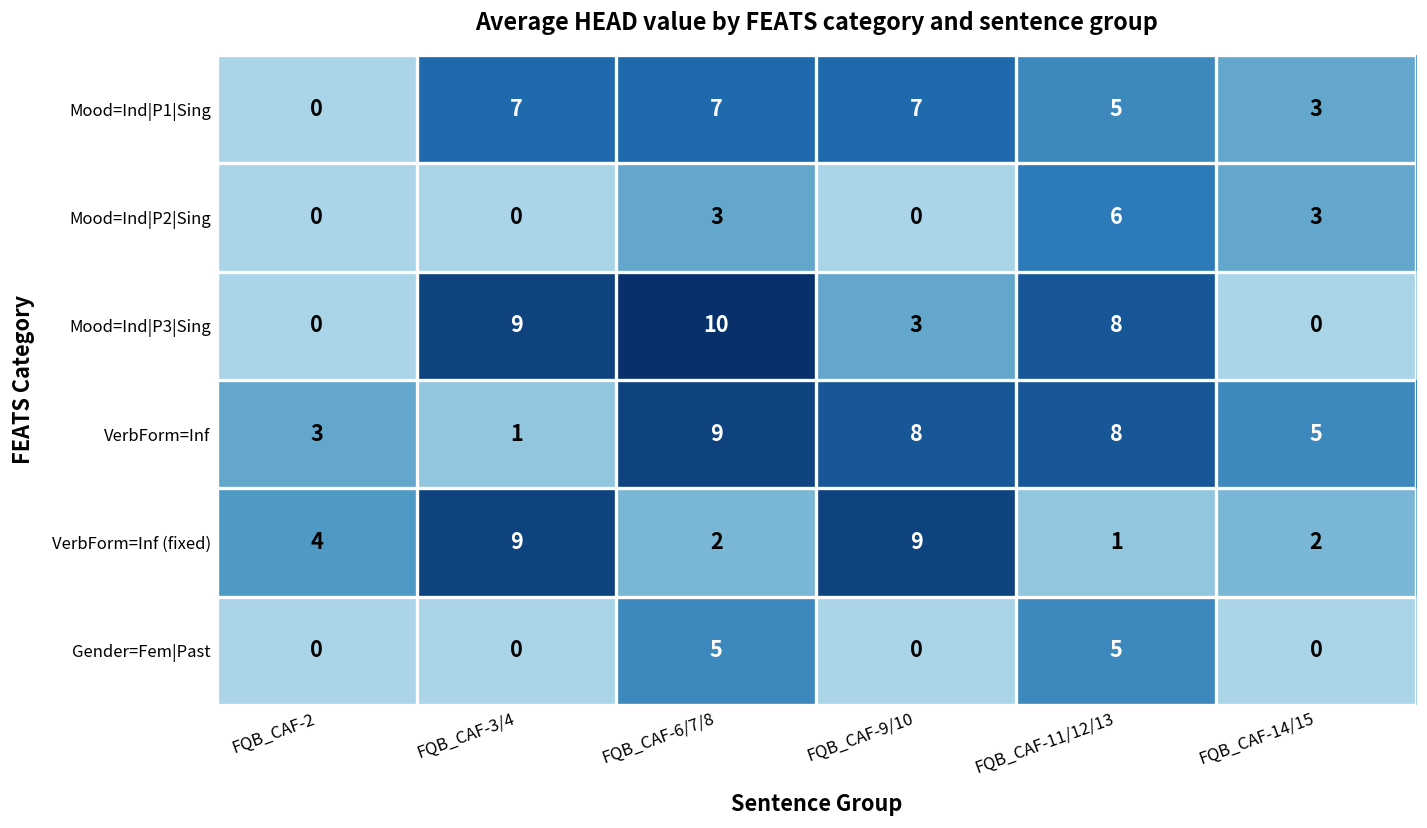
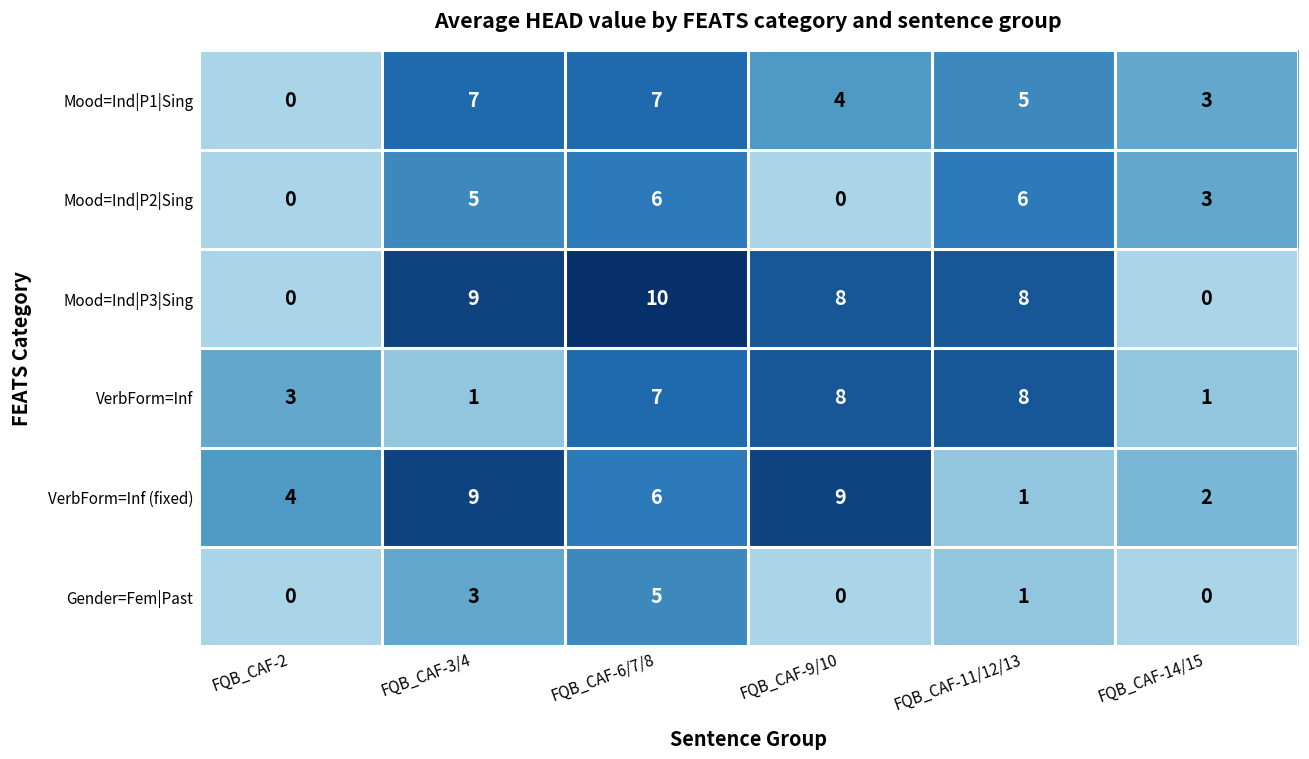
  {
    "Mood=Ind|P1|Sing": {
      "FQB_CAF-2": 0,
      "FQB_CAF-3/4": 7,
      "FQB_CAF-6/7/8": 7,
-     "FQB_CAF-9/10": 7,
+     "FQB_CAF-9/10": 4,
      "FQB_CAF-11/12/13": 5,
      "FQB_CAF-14/15": 3
    },
    "Mood=Ind|P2|Sing": {
      "FQB_CAF-2": 0,
-     "FQB_CAF-3/4": 0,
-     "FQB_CAF-6/7/8": 3,
+     "FQB_CAF-3/4": 5,
+     "FQB_CAF-6/7/8": 6,
      "FQB_CAF-9/10": 0,
      "FQB_CAF-11/12/13": 6,
      "FQB_CAF-14/15": 3
    },
    "Mood=Ind|P3|Sing": {
      "FQB_CAF-2": 0,
      "FQB_CAF-3/4": 9,
      "FQB_CAF-6/7/8": 10,
-     "FQB_CAF-9/10": 3,
+     "FQB_CAF-9/10": 8,
      "FQB_CAF-11/12/13": 8,
      "FQB_CAF-14/15": 0
    },
    "VerbForm=Inf": {
      "FQB_CAF-2": 3,
      "FQB_CAF-3/4": 1,
-     "FQB_CAF-6/7/8": 9,
+     "FQB_CAF-6/7/8": 7,
      "FQB_CAF-9/10": 8,
      "FQB_CAF-11/12/13": 8,
-     "FQB_CAF-14/15": 5
+     "FQB_CAF-14/15": 1
    },
    "VerbForm=Inf (fixed)": {
      "FQB_CAF-2": 4,
      "FQB_CAF-3/4": 9,
-     "FQB_CAF-6/7/8": 2,
+     "FQB_CAF-6/7/8": 6,
      "FQB_CAF-9/10": 9,
      "FQB_CAF-11/12/13": 1,
      "FQB_CAF-14/15": 2
    },
    "Gender=Fem|Past": {
      "FQB_CAF-2": 0,
-     "FQB_CAF-3/4": 0,
+     "FQB_CAF-3/4": 3,
      "FQB_CAF-6/7/8": 5,
      "FQB_CAF-9/10": 0,
-     "FQB_CAF-11/12/13": 5,
+     "FQB_CAF-11/12/13": 1,
      "FQB_CAF-14/15": 0
    }
  }
